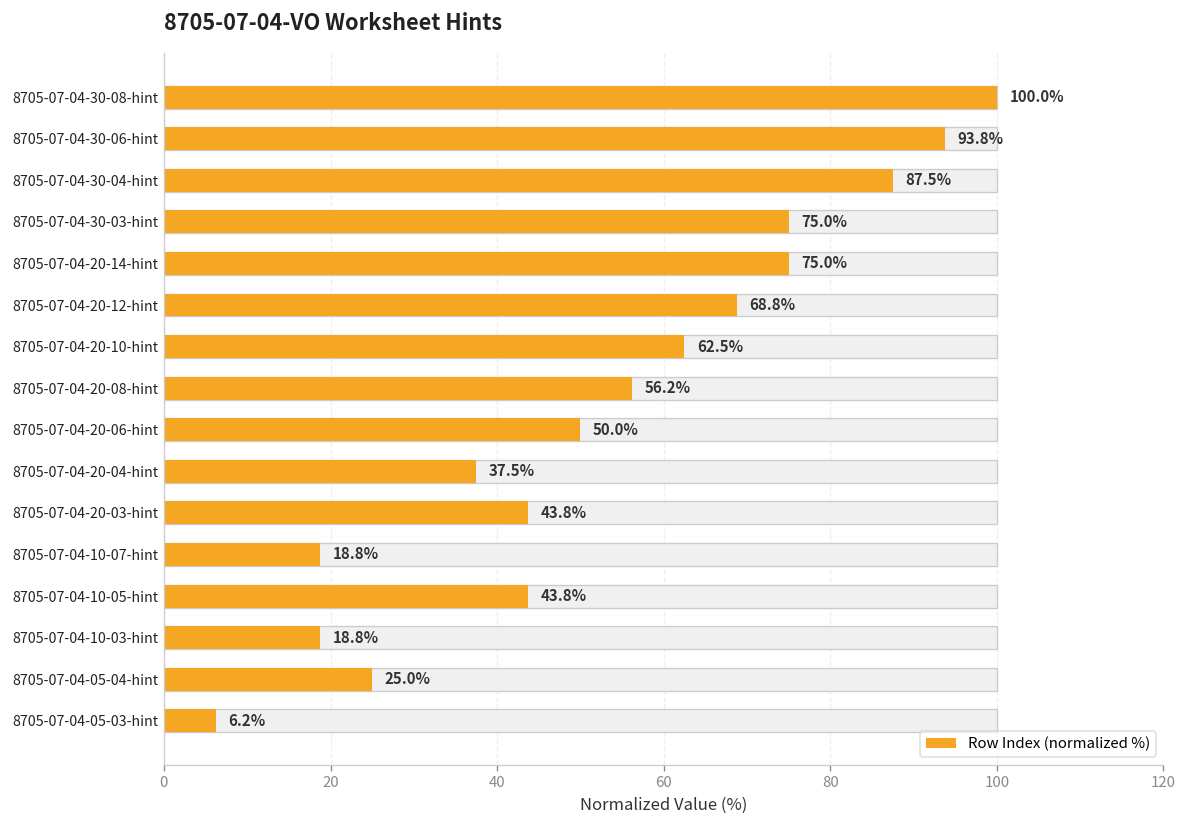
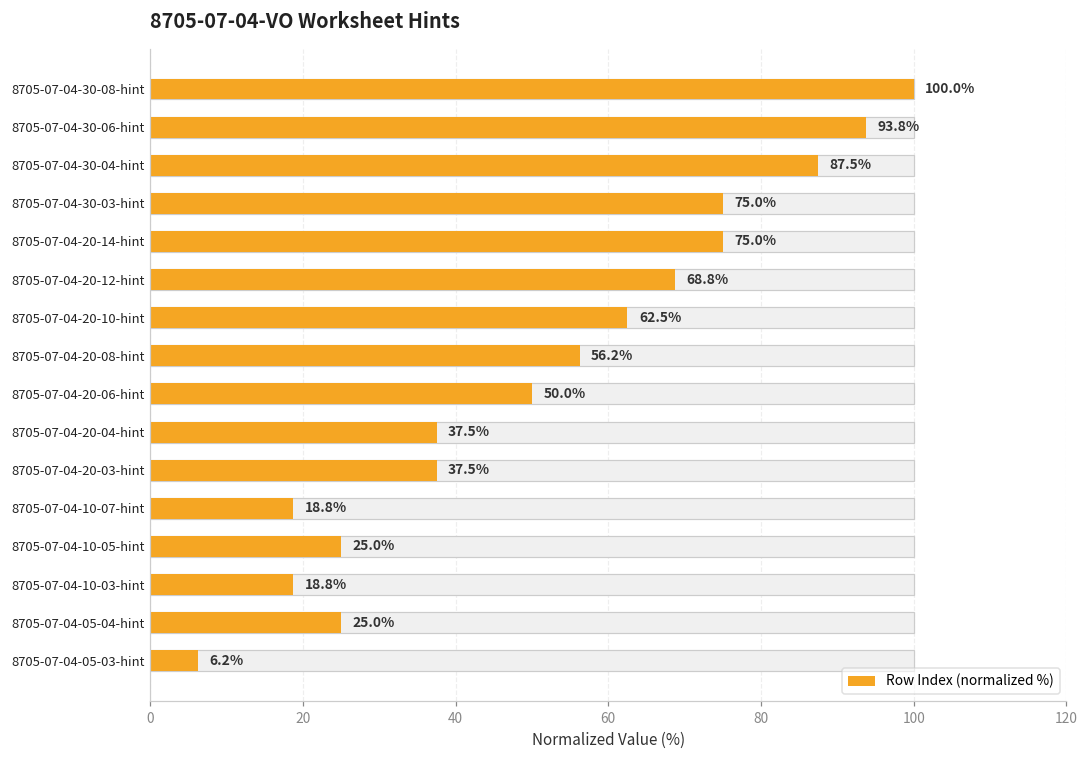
  {
    "Row Index (normalized %)": {
      "8705-07-04-30-08-hint": "100.0%",
-     "8705-07-04-20-03-hint": "43.8%",
-     "8705-07-04-10-05-hint": "43.8%"
+     "8705-07-04-20-03-hint": "37.5%",
+     "8705-07-04-10-05-hint": "25.0%"
    }
  }
